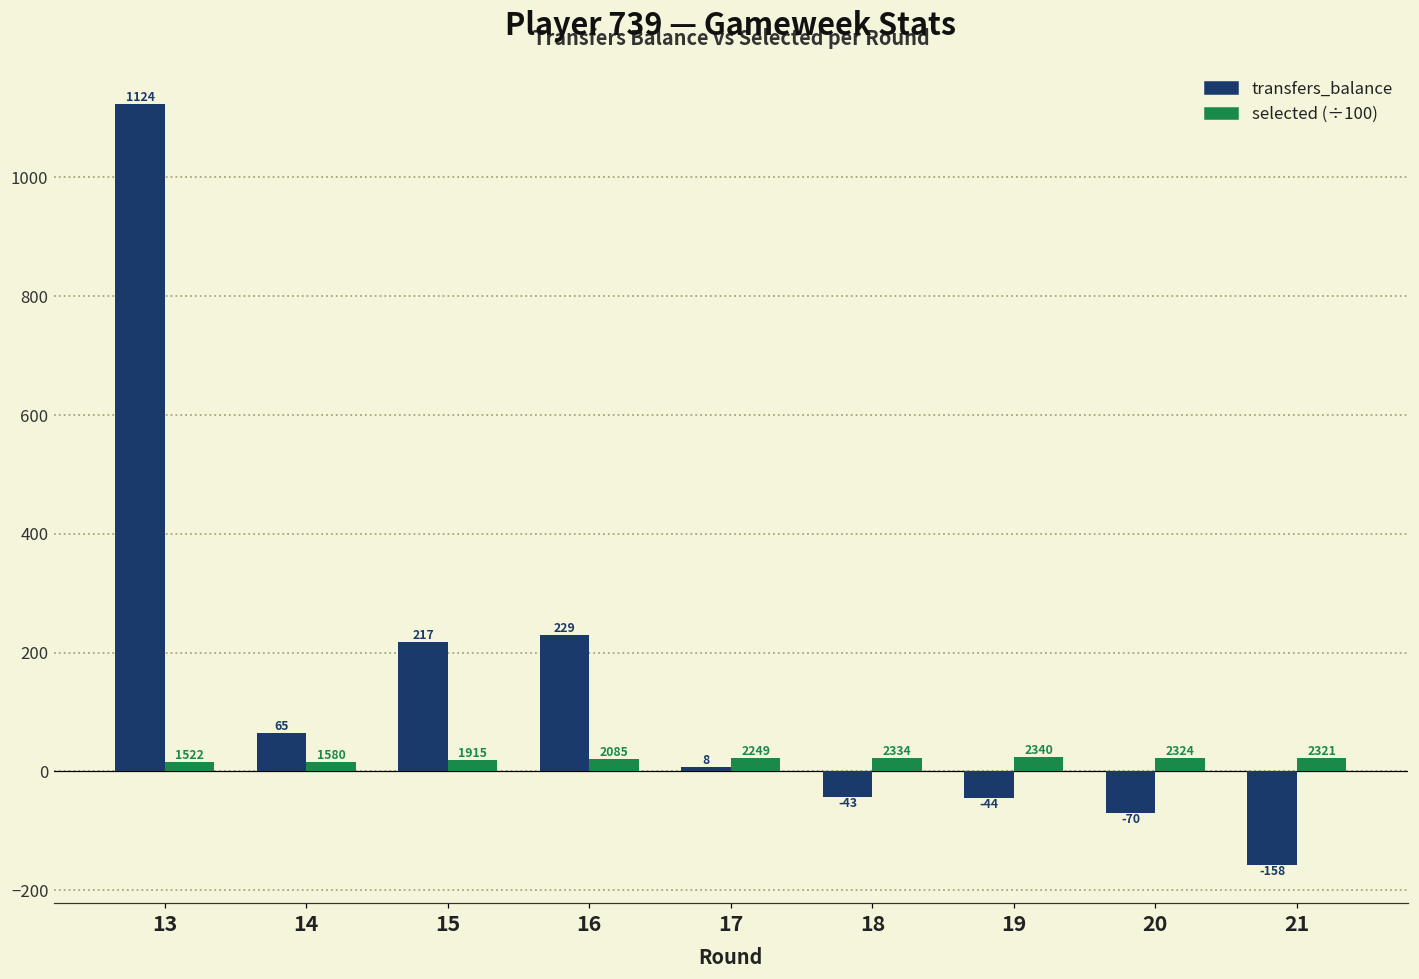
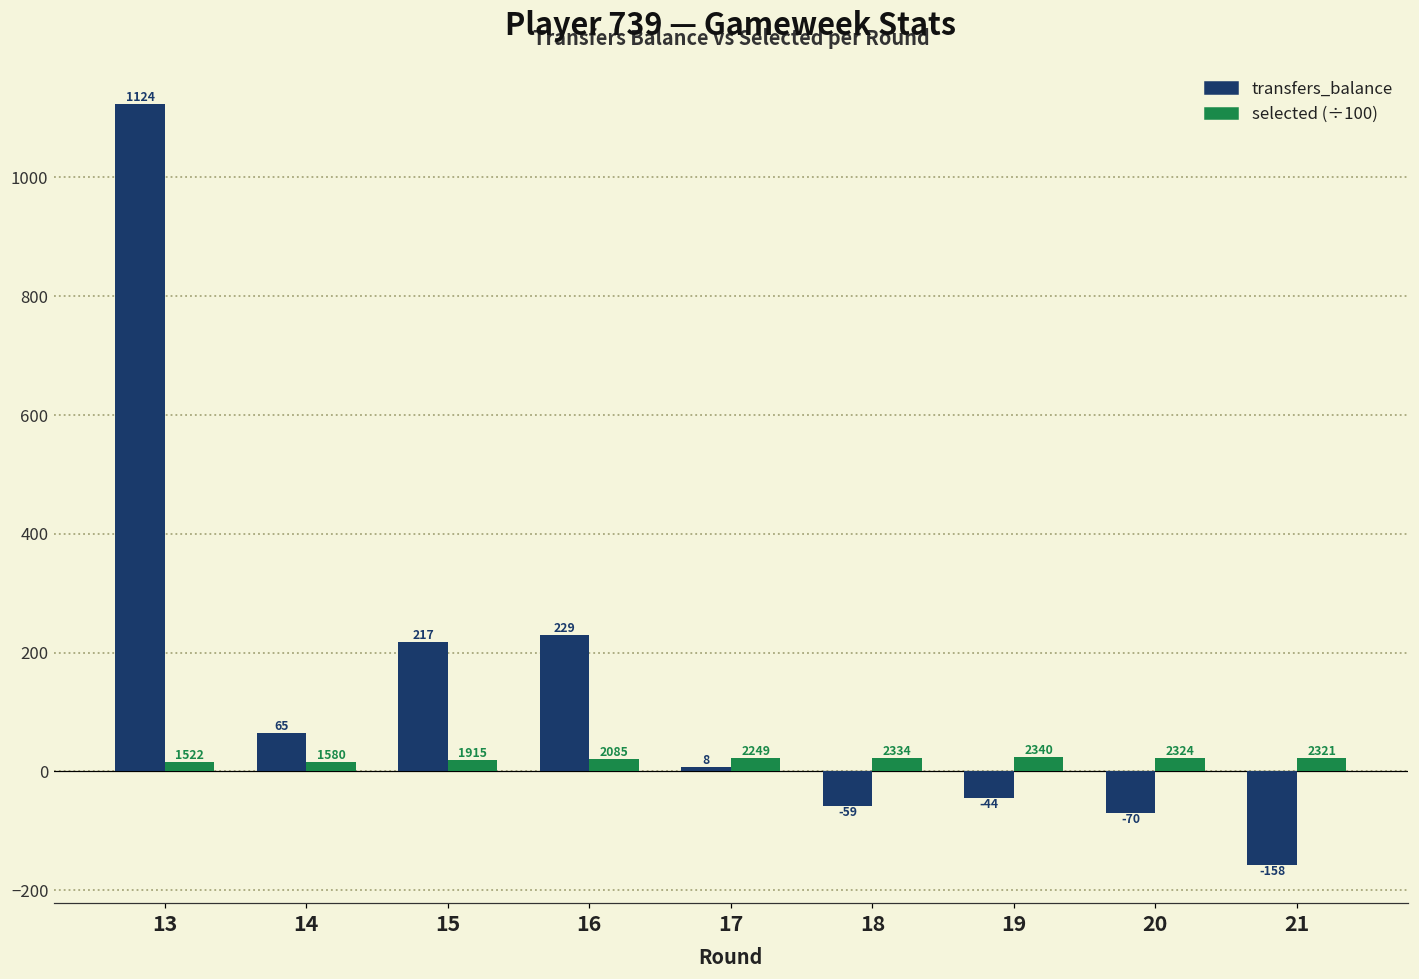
  {
    "transfers_balance": {
      "13": 1124,
      "14": 65,
      "15": 217,
      "16": 229,
      "17": 8,
-     "18": -43,
+     "18": -59,
      "19": -44,
      "20": -70,
      "21": -158
    }
  }
